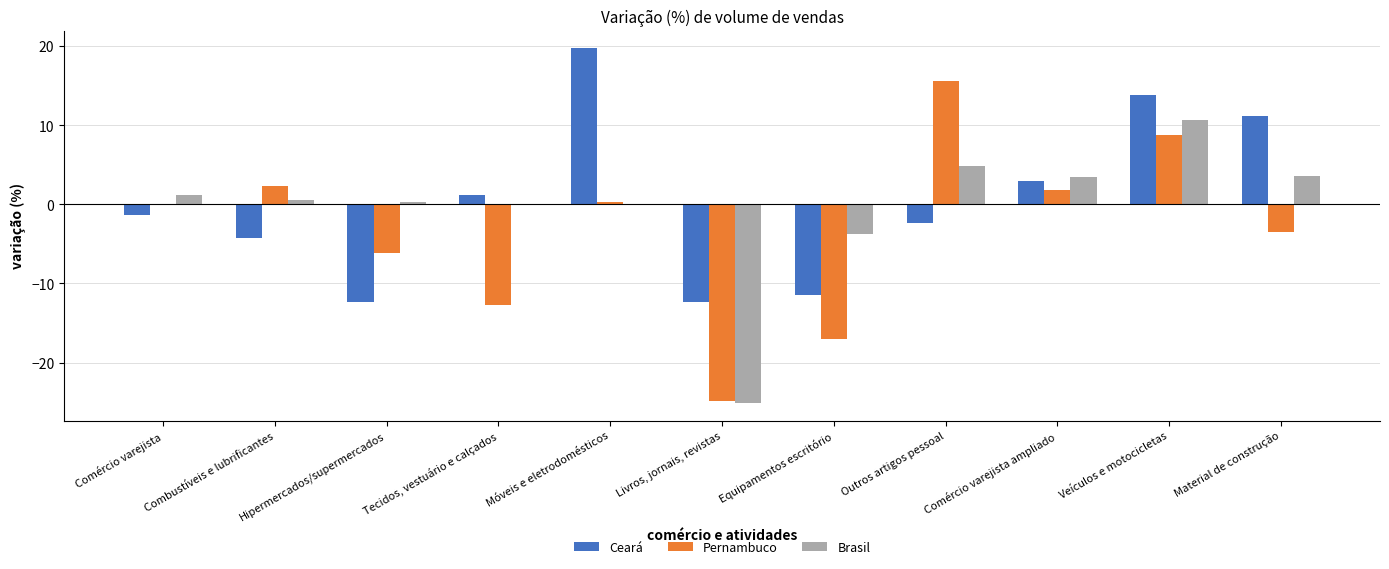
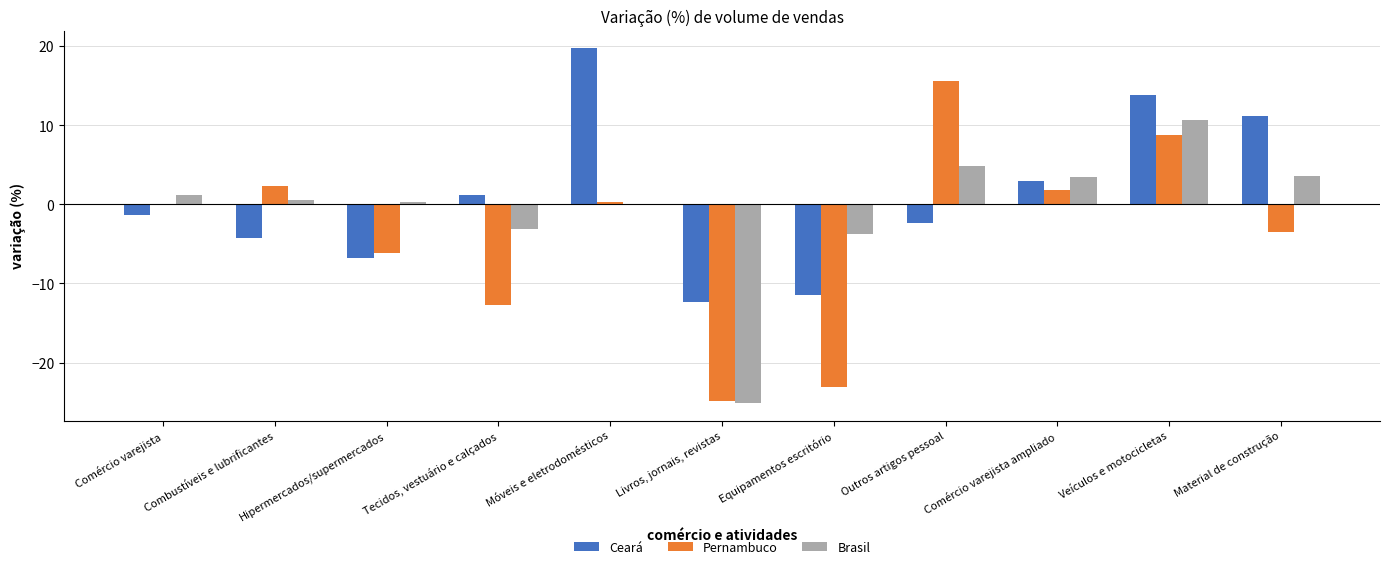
  {
    "Ceará": {
      "Comércio varejista": -1,
      "Combustíveis e lubrificantes": -4,
-     "Hipermercados/supermercados": -12,
+     "Hipermercados/supermercados": -7,
      "Tecidos, vestuário e calçados": 1,
      "Móveis e eletrodomésticos": 20,
      "Livros, jornais, revistas": -12,
      "Equipamentos escritório": -12,
      "Outros artigos pessoal": -2,
      "Comércio varejista ampliado": 3,
      "Veículos e motocicletas": 14,
      "Material de construção": 11
    },
    "Pernambuco": {
      "Comércio varejista": 0,
      "Combustíveis e lubrificantes": 2,
      "Hipermercados/supermercados": -6,
      "Tecidos, vestuário e calçados": -13,
      "Livros, jornais, revistas": -25,
-     "Equipamentos escritório": -17,
+     "Equipamentos escritório": -23,
      "Outros artigos pessoal": 16,
      "Comércio varejista ampliado": 2,
      "Veículos e motocicletas": 9,
      "Material de construção": -4
    },
    "Brasil": {
      "Comércio varejista": 1,
      "Combustíveis e lubrificantes": 1,
-     "Tecidos, vestuário e calçados": 0,
+     "Tecidos, vestuário e calçados": -3,
      "Livros, jornais, revistas": -25,
      "Equipamentos escritório": -4,
      "Outros artigos pessoal": 5,
      "Comércio varejista ampliado": 4,
      "Veículos e motocicletas": 11,
      "Material de construção": 4
    }
  }
